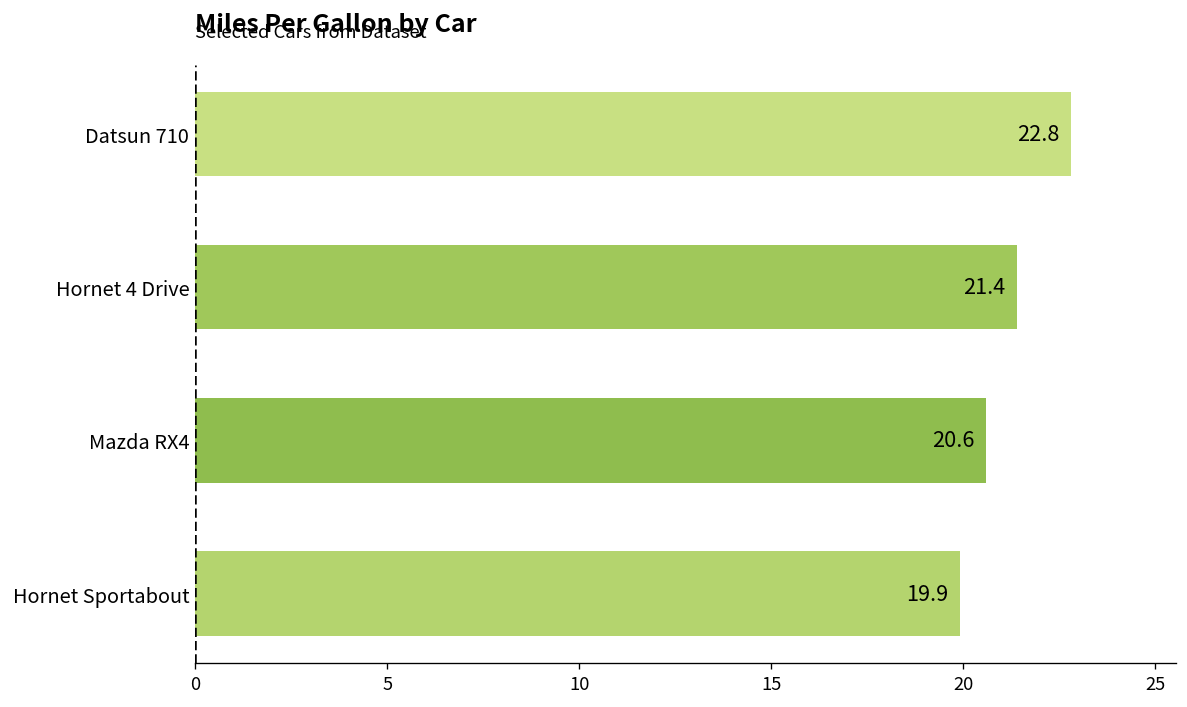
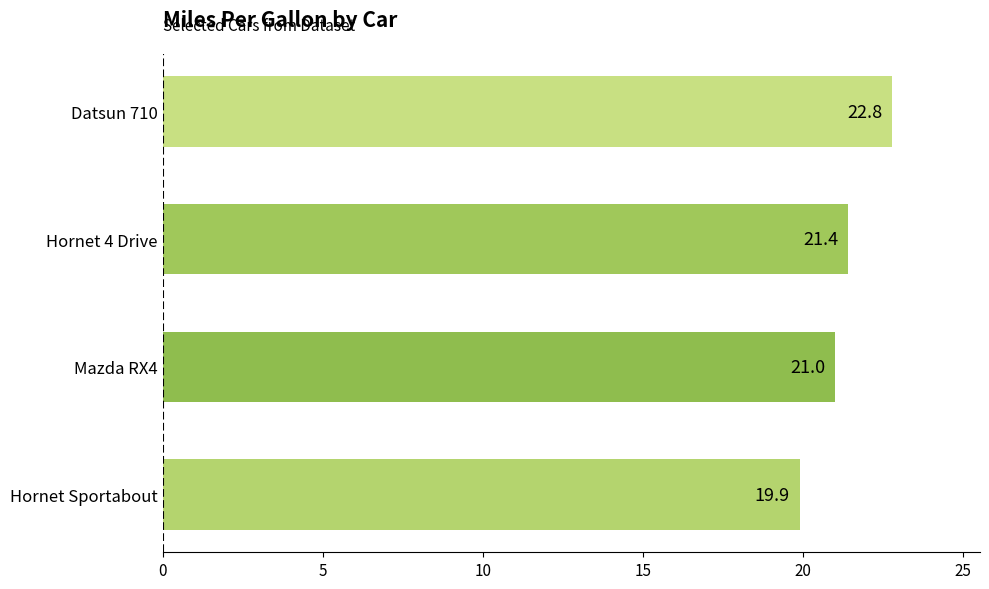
  {
    "Datsun 710": 22.8,
    "Hornet 4 Drive": 21.4,
-   "Mazda RX4": 20.6,
+   "Mazda RX4": 21.0,
    "Hornet Sportabout": 19.9
  }
